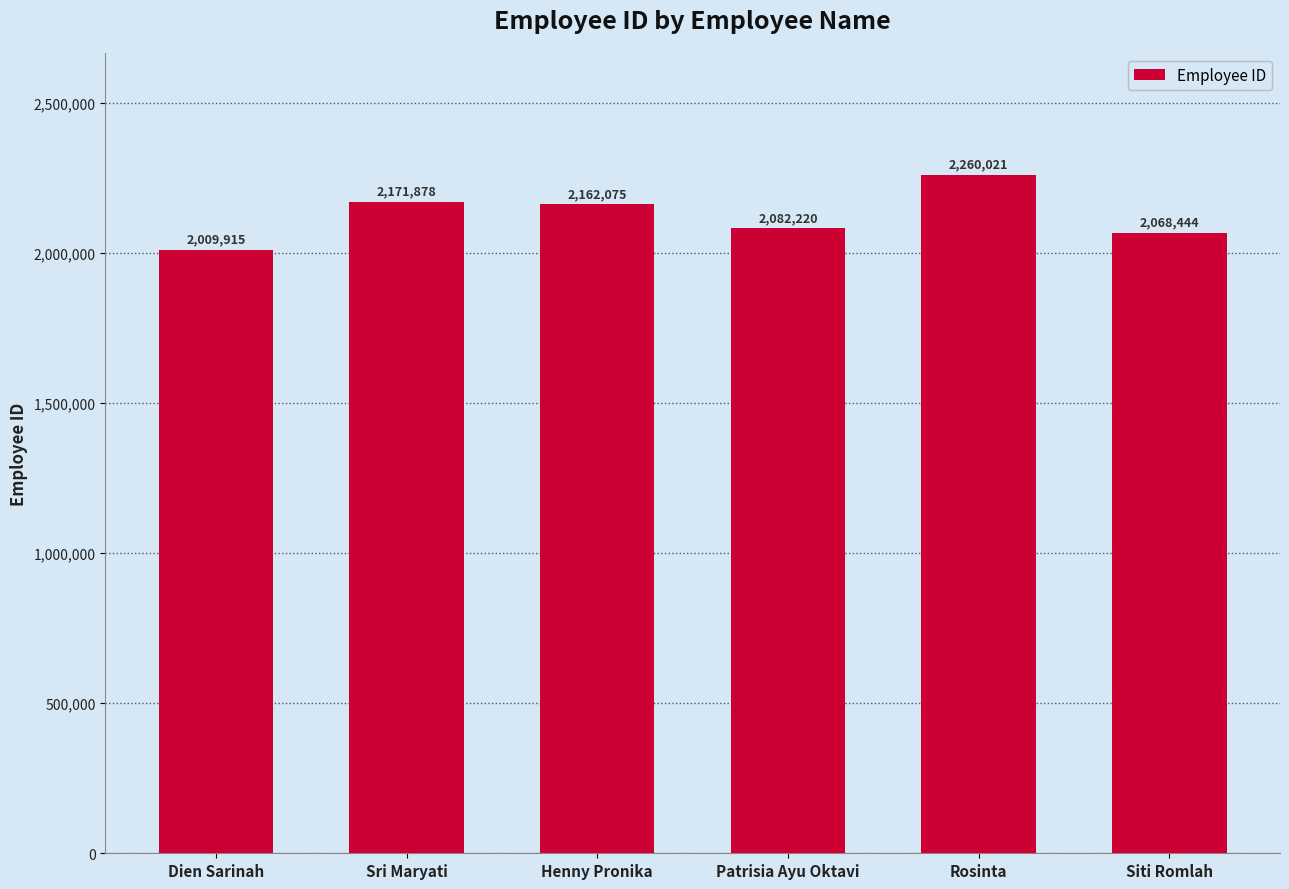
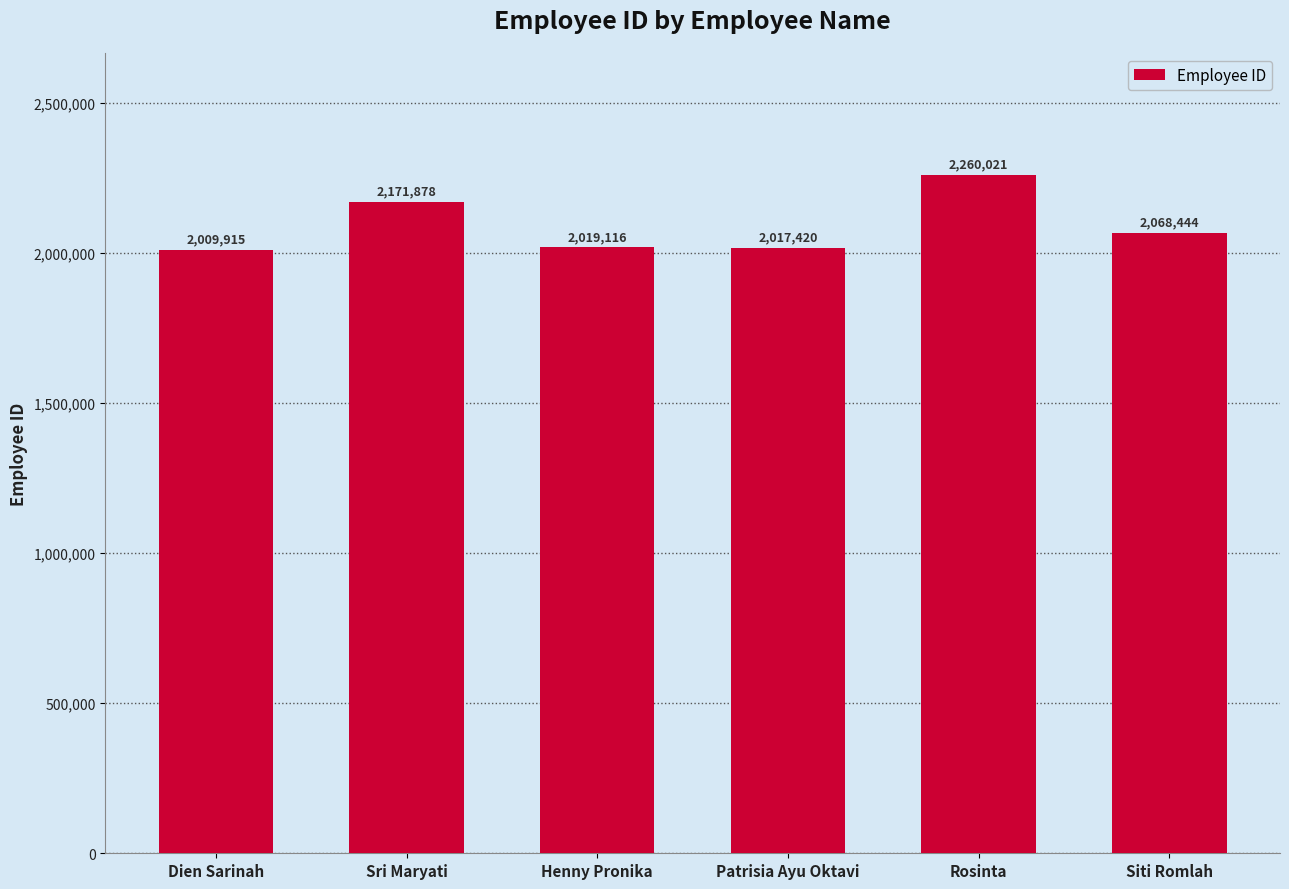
  {
    "Dien Sarinah": "2,009,915",
    "Sri Maryati": "2,171,878",
-   "Henny Pronika": "2,162,075",
-   "Patrisia Ayu Oktavi": "2,082,220",
+   "Henny Pronika": "2,019,116",
+   "Patrisia Ayu Oktavi": "2,017,420",
    "Rosinta": "2,260,021",
    "Siti Romlah": "2,068,444"
  }
